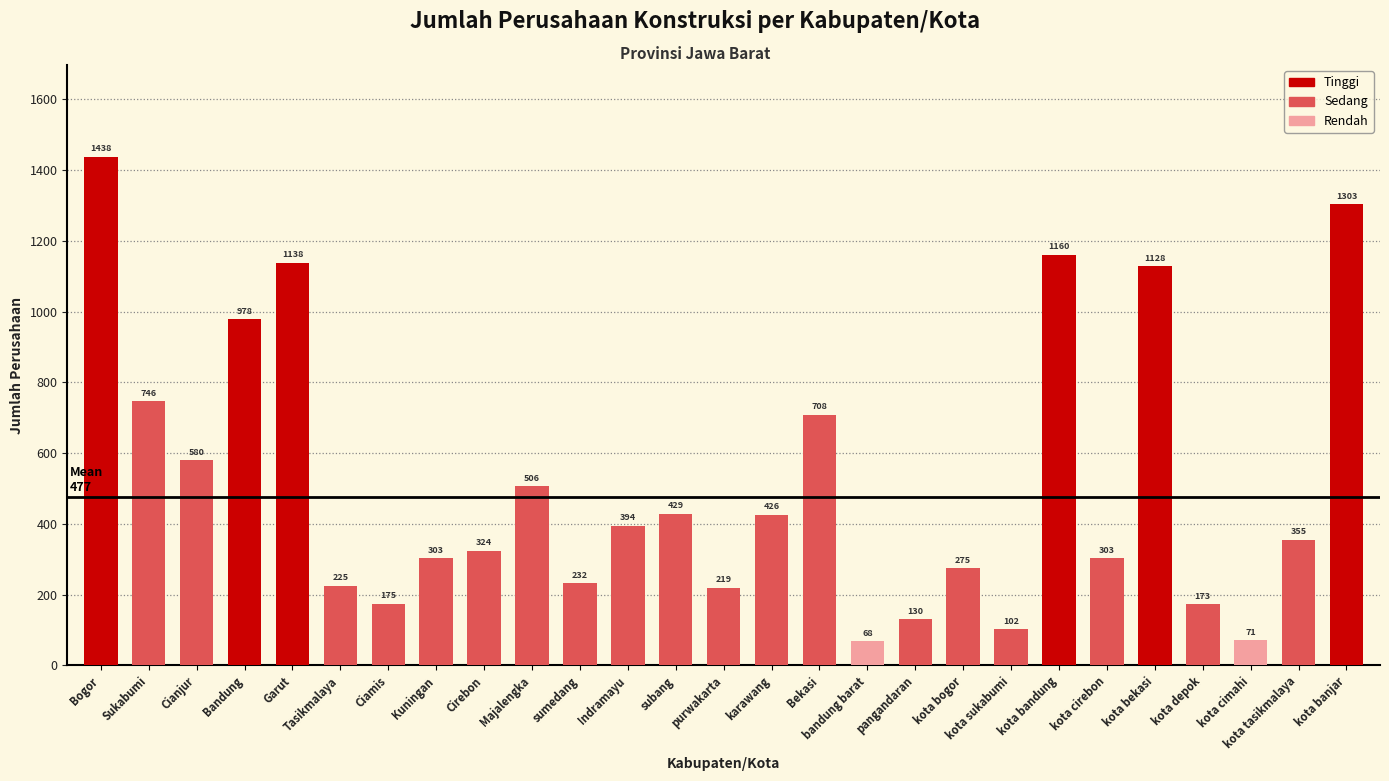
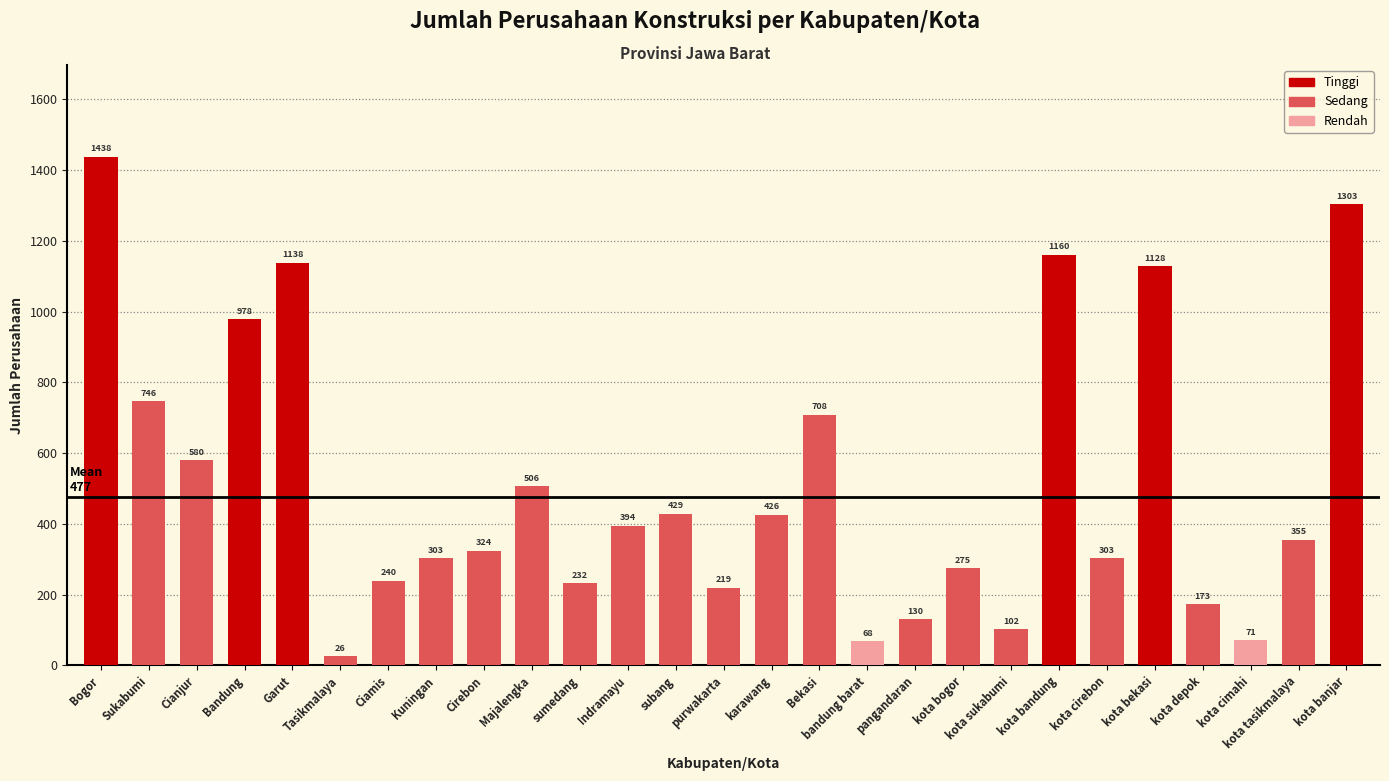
  {
    "Bogor": 1438,
    "Sukabumi": 746,
    "Cianjur": 580,
    "Bandung": 978,
    "Garut": 1138,
-   "Tasikmalaya": 225,
-   "Ciamis": 175,
+   "Tasikmalaya": 26,
+   "Ciamis": 240,
    "Kuningan": 303,
    "Cirebon": 324,
    "Majalengka": 506,
    "sumedang": 232,
    "Indramayu": 394,
    "subang": 429,
    "purwakarta": 219,
    "karawang": 426,
    "Bekasi": 708,
    "bandung barat": 68,
    "pangandaran": 130,
    "kota bogor": 275,
    "kota sukabumi": 102,
    "kota bandung": 1160,
    "kota cirebon": 303,
    "kota bekasi": 1128,
    "kota depok": 173,
    "kota cimahi": 71,
    "kota tasikmalaya": 355,
    "kota banjar": 1303
  }
